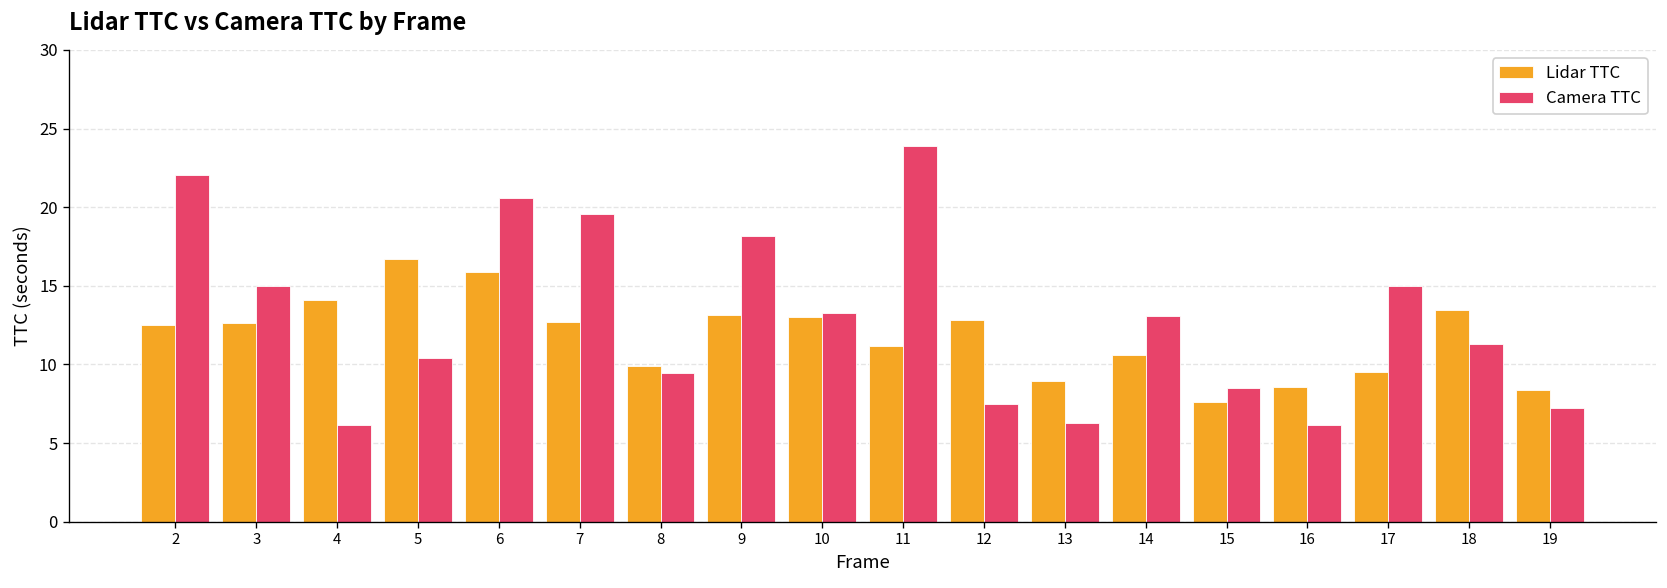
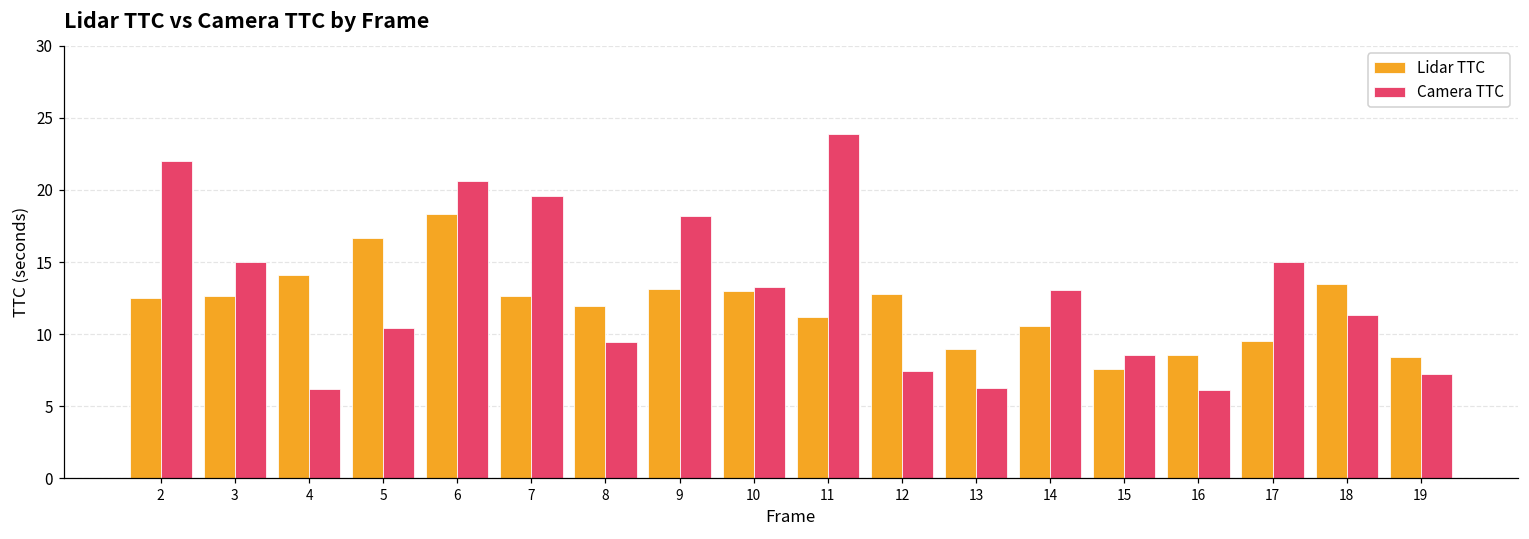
  {
    "Lidar TTC": {
      "2": 12.5,
      "3": 12.6,
      "4": 14.1,
      "5": 16.7,
-     "6": 15.9,
+     "6": 18.3,
      "7": 12.7,
-     "8": 9.9,
+     "8": 12.0,
      "9": 13.1,
      "10": 13.0,
      "11": 11.2,
      "12": 12.8,
      "13": 9.0,
      "14": 10.6,
      "15": 7.6,
      "16": 8.6,
      "17": 9.5,
      "18": 13.5,
      "19": 8.4
    },
    "Camera TTC": {
      "2": 22.0,
      "3": 15.0,
      "4": 6.2,
      "5": 10.4,
      "6": 20.6,
      "7": 19.6,
      "8": 9.5,
      "9": 18.2,
      "10": 13.3,
      "11": 23.9,
      "12": 7.5,
      "13": 6.3,
      "14": 13.1,
      "15": 8.5,
      "16": 6.1,
      "17": 15.0,
      "18": 11.3,
      "19": 7.3
    }
  }
